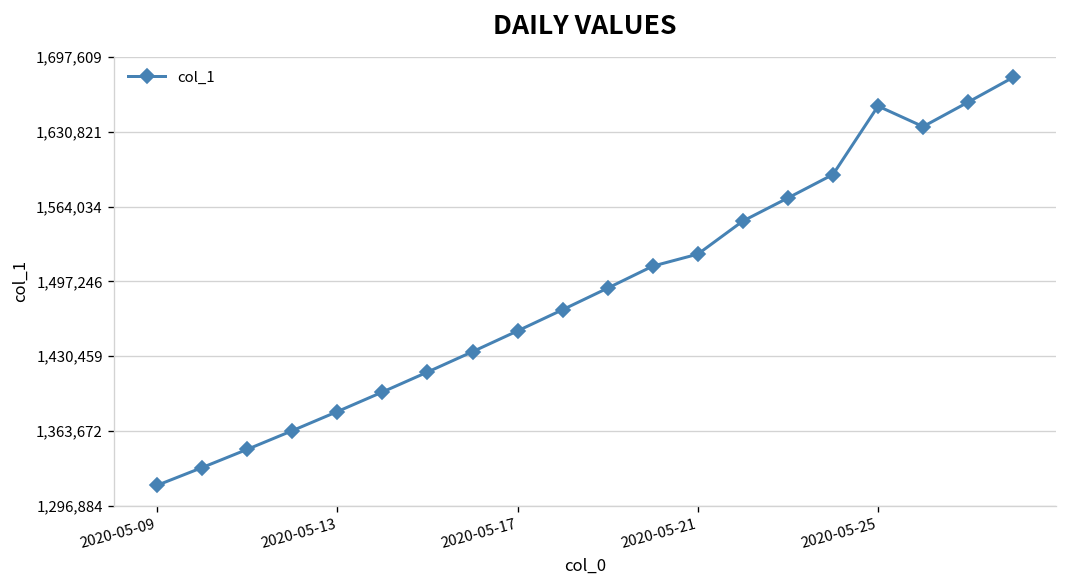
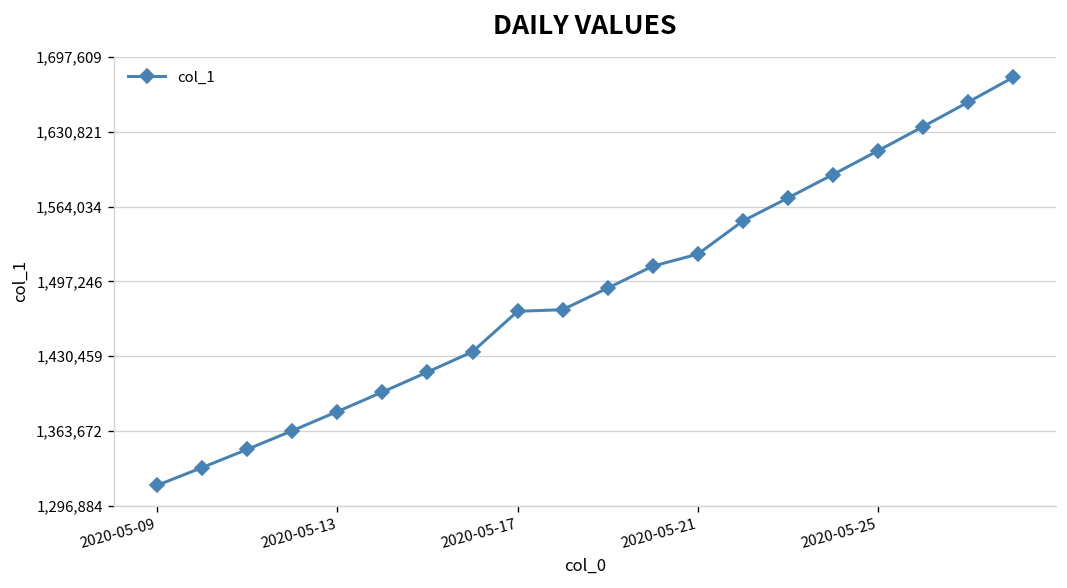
  {
    "2020-05-09": "1,320,000",
    "2020-05-13": "1,380,000",
-   "2020-05-17": "1,450,000",
+   "2020-05-17": "1,470,000",
    "2020-05-21": "1,520,000",
-   "2020-05-25": "1,650,000"
+   "2020-05-25": "1,610,000"
  }
